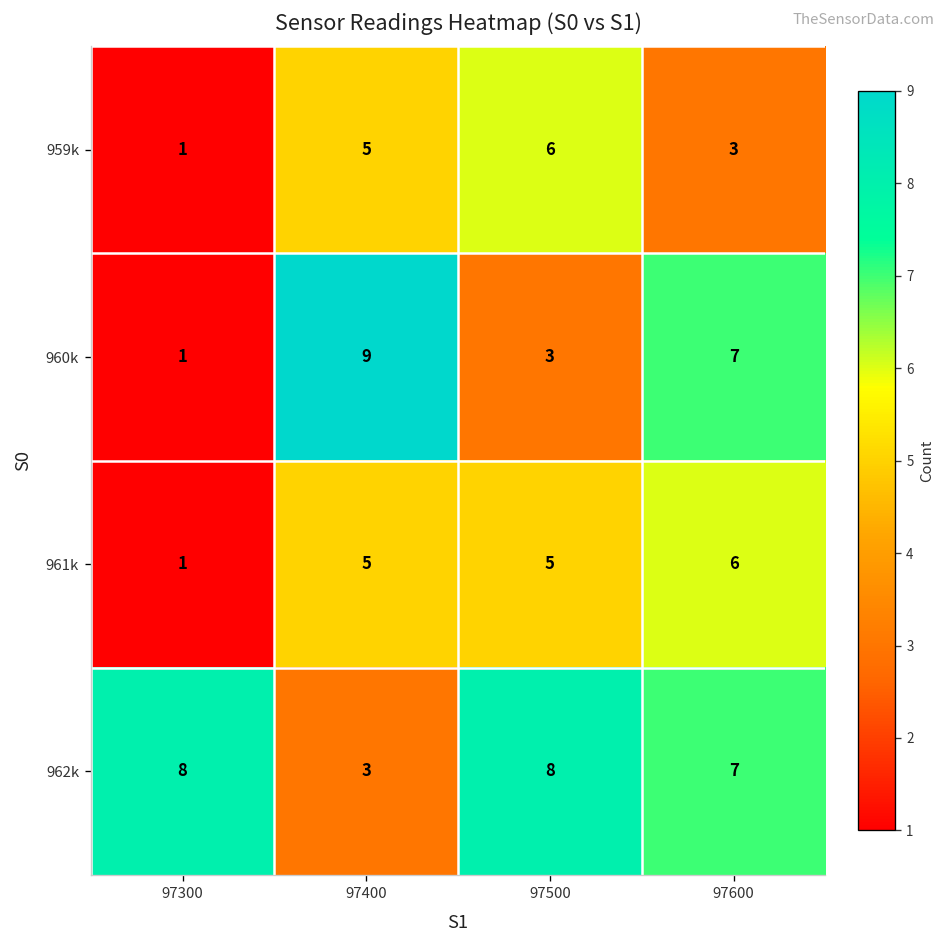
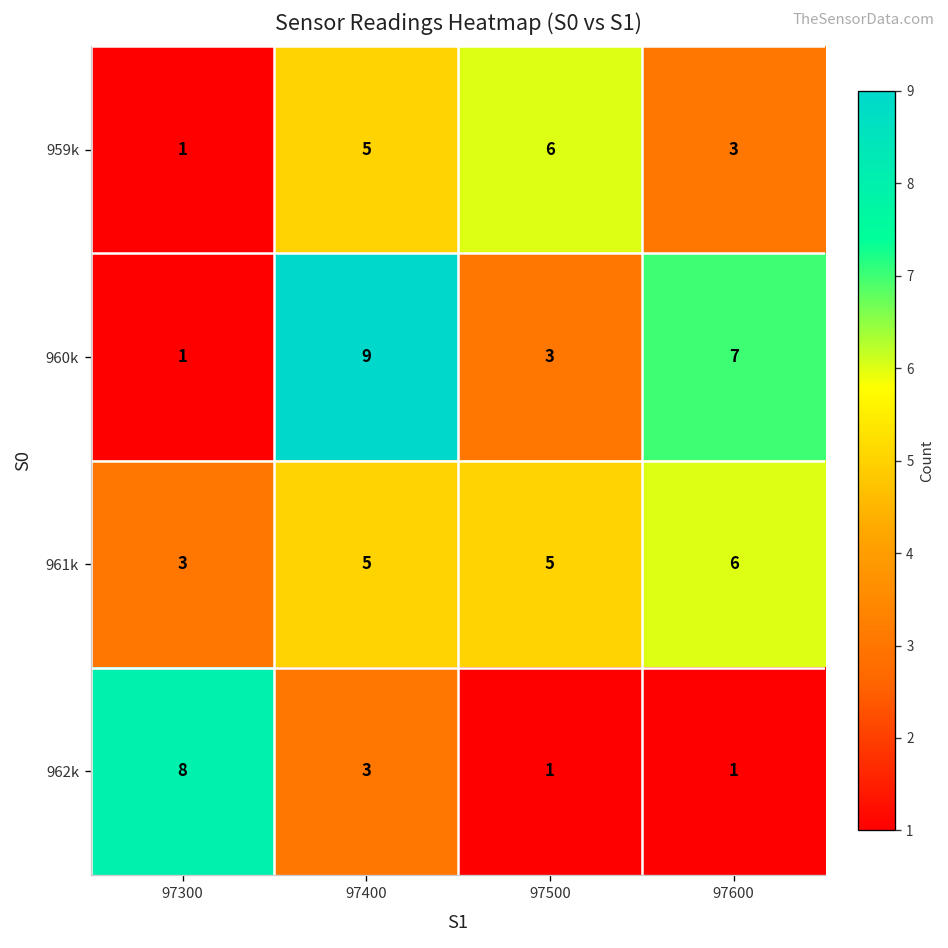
  {
    "959k": {
      "97300": 1,
      "97400": 5,
      "97500": 6,
      "97600": 3
    },
    "960k": {
      "97300": 1,
      "97400": 9,
      "97500": 3,
      "97600": 7
    },
    "961k": {
-     "97300": 1,
+     "97300": 3,
      "97400": 5,
      "97500": 5,
      "97600": 6
    },
    "962k": {
      "97300": 8,
      "97400": 3,
-     "97500": 8,
-     "97600": 7
+     "97500": 1,
+     "97600": 1
    }
  }
